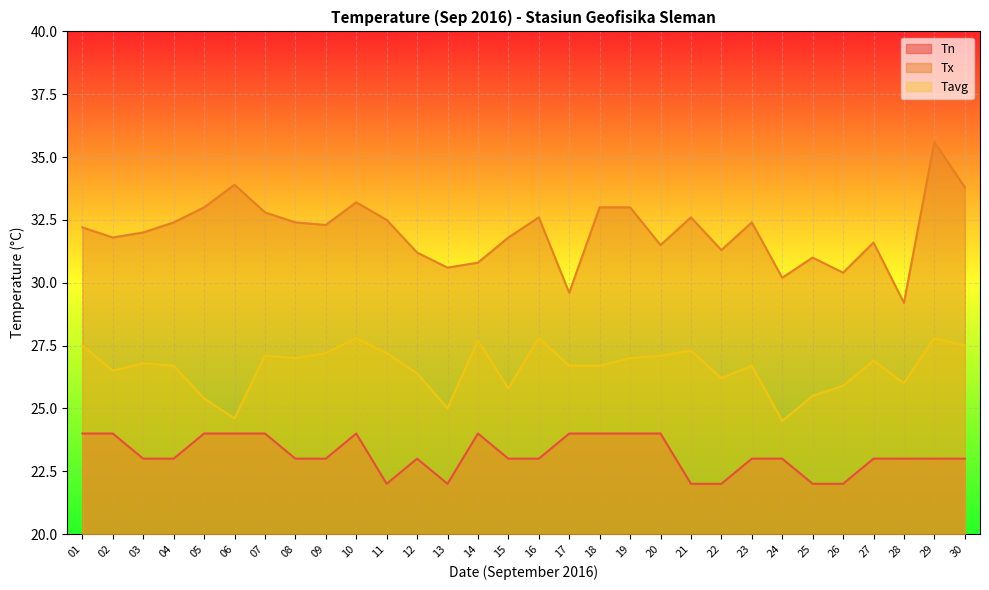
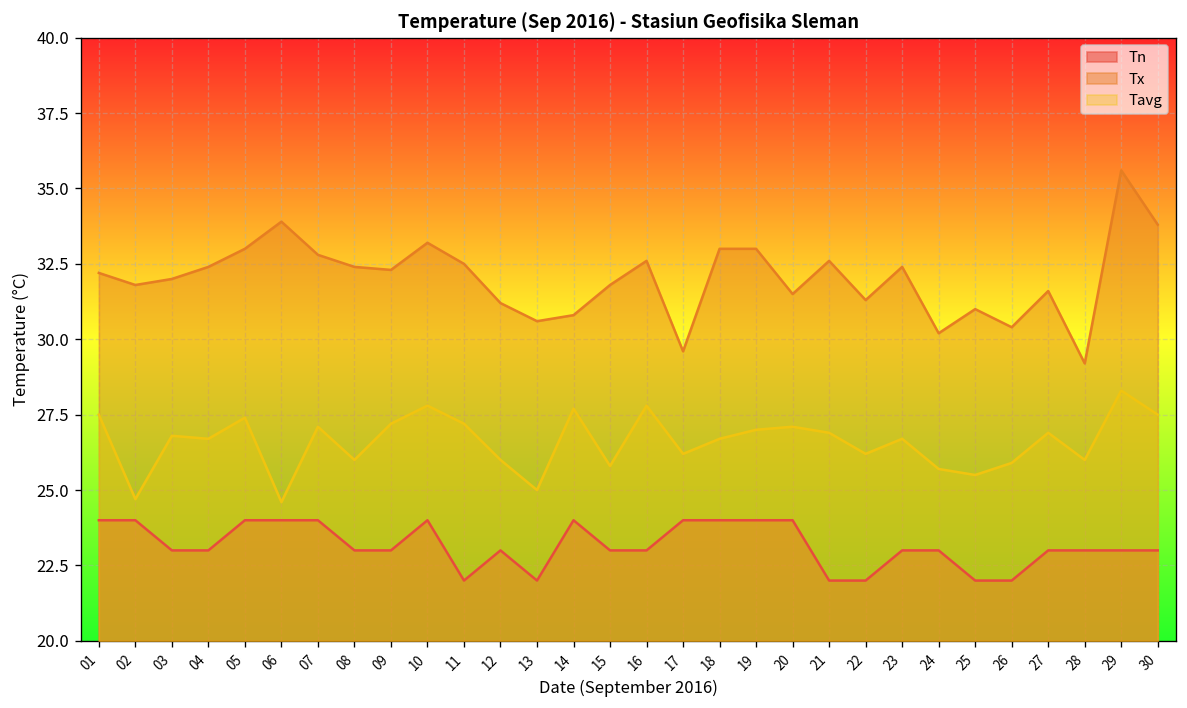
  {
    "Tavg": {
      "01": 27.5,
-     "02": 26.5,
+     "02": 24.7,
      "03": 26.8,
      "04": 26.7,
-     "05": 25.4,
+     "05": 27.4,
      "06": 24.6,
      "07": 27.1,
-     "08": 27,
+     "08": 26,
      "09": 27.2,
      "10": 27.8,
      "11": 27.2,
-     "12": 26.4,
+     "12": 26.0,
      "13": 25.0,
      "14": 27.7,
      "15": 25.8,
      "16": 27.8,
-     "17": 26.7,
+     "17": 26.2,
      "18": 26.7,
      "19": 27.0,
      "20": 27.1,
-     "21": 27.3,
+     "21": 26.9,
      "22": 26.2,
      "23": 26.7,
-     "24": 24.5,
+     "24": 25.7,
      "25": 25.5,
      "26": 25.9,
      "27": 26.9,
      "28": 26.0,
-     "29": 27.8,
+     "29": 28.3,
      "30": 27.5
    }
  }
